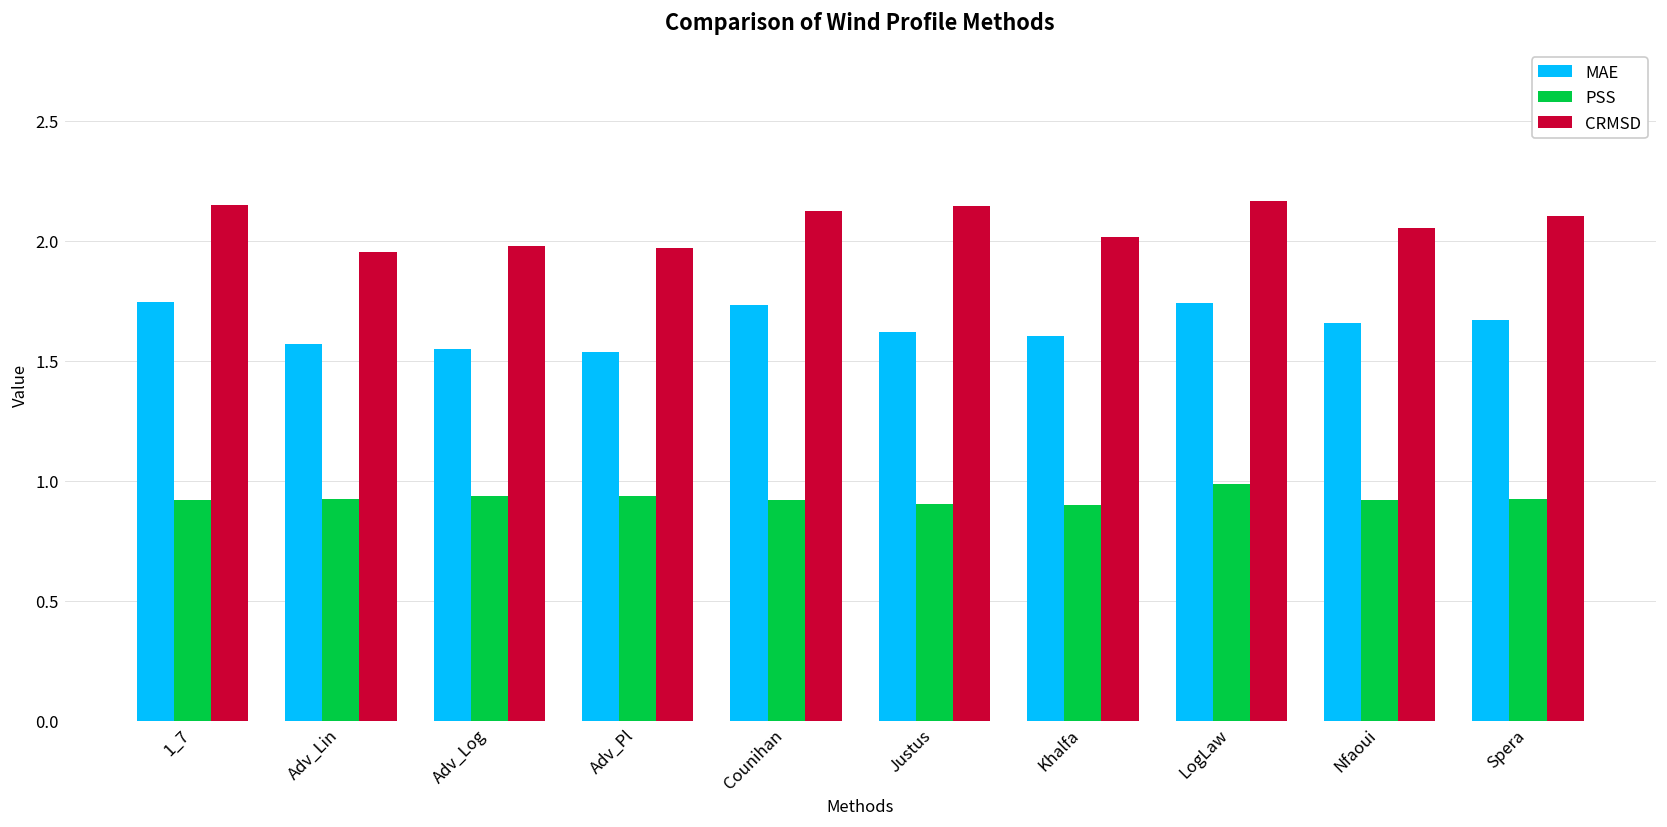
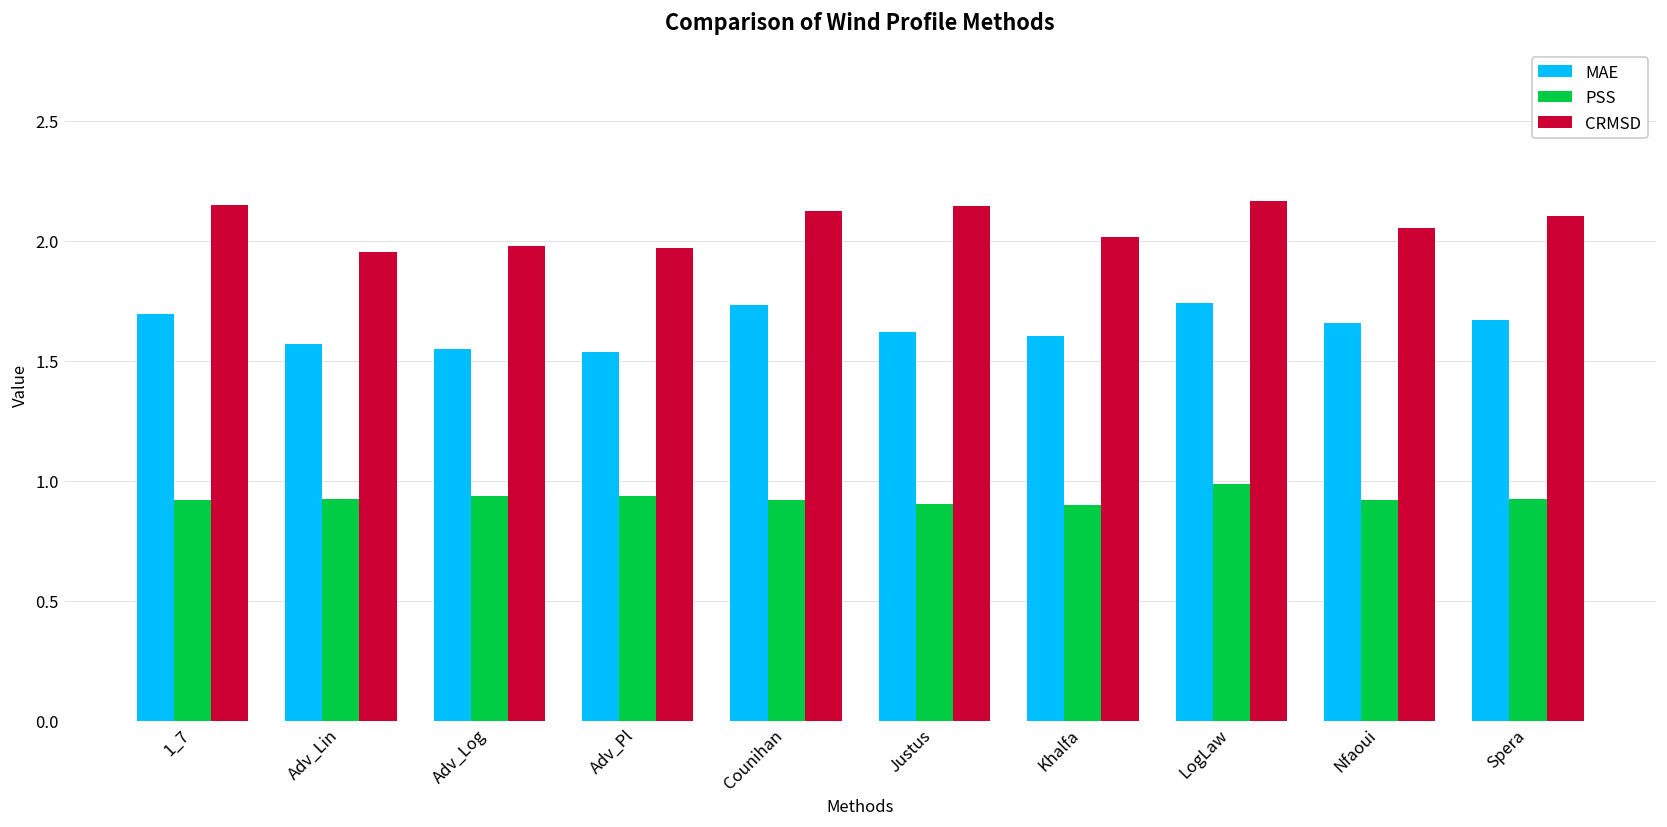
  {
    "MAE": {
-     "1_7": 1.74,
+     "1_7": 1.70,
      "Adv_Lin": 1.57,
      "Adv_Log": 1.55,
      "Adv_Pl": 1.54,
      "Counihan": 1.73,
      "Justus": 1.62,
      "Khalfa": 1.60,
      "LogLaw": 1.74,
      "Nfaoui": 1.66,
      "Spera": 1.67
    },
    "PSS": {
      "1_7": 0.92,
      "Adv_Lin": 0.92,
      "Adv_Log": 0.93,
      "Adv_Pl": 0.94,
      "Counihan": 0.92,
      "Justus": 0.90,
      "Khalfa": 0.90,
      "LogLaw": 0.99,
      "Nfaoui": 0.92,
      "Spera": 0.92
    },
    "CRMSD": {
      "1_7": 2.15,
      "Adv_Lin": 1.95,
      "Adv_Log": 1.98,
      "Adv_Pl": 1.97,
      "Counihan": 2.12,
      "Justus": 2.14,
      "Khalfa": 2.01,
      "LogLaw": 2.17,
      "Nfaoui": 2.05,
      "Spera": 2.10
    }
  }
